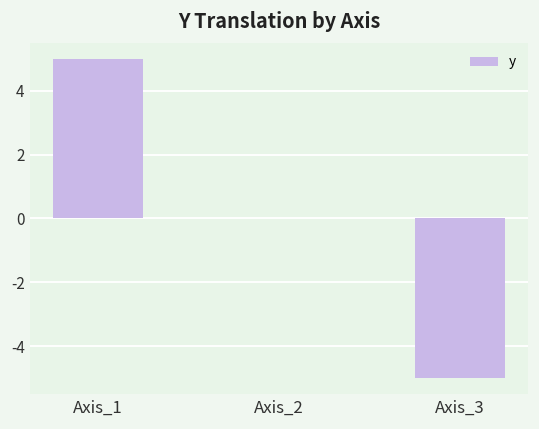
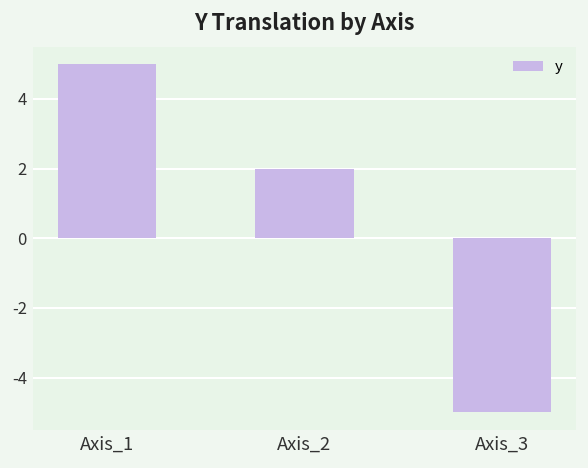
  {
    "Axis_1": 5,
-   "Axis_2": 0,
+   "Axis_2": 2,
    "Axis_3": -5
  }
